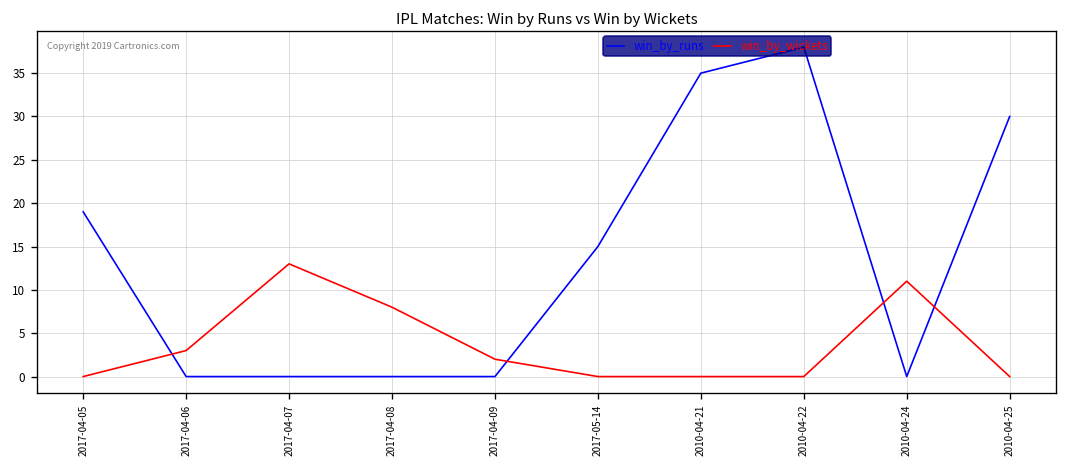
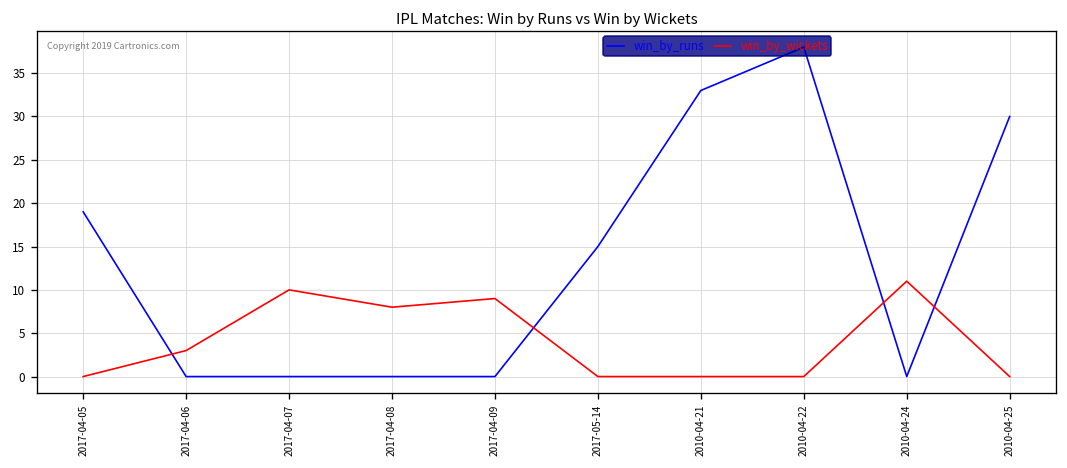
  {
    "win_by_runs": {
      "2017-04-05": 19,
      "2017-04-06": 0,
      "2017-04-07": 0,
      "2017-04-08": 0,
      "2017-04-09": 0,
      "2017-05-14": 15,
-     "2010-04-21": 35,
+     "2010-04-21": 33,
      "2010-04-24": 0,
      "2010-04-25": 30
    },
    "win_by_wickets": {
      "2017-04-05": 0,
      "2017-04-06": 3,
-     "2017-04-07": 13,
+     "2017-04-07": 10,
      "2017-04-08": 8,
-     "2017-04-09": 2,
+     "2017-04-09": 9,
      "2017-05-14": 0,
      "2010-04-21": 0,
      "2010-04-22": 0,
      "2010-04-24": 11,
      "2010-04-25": 0
    }
  }
